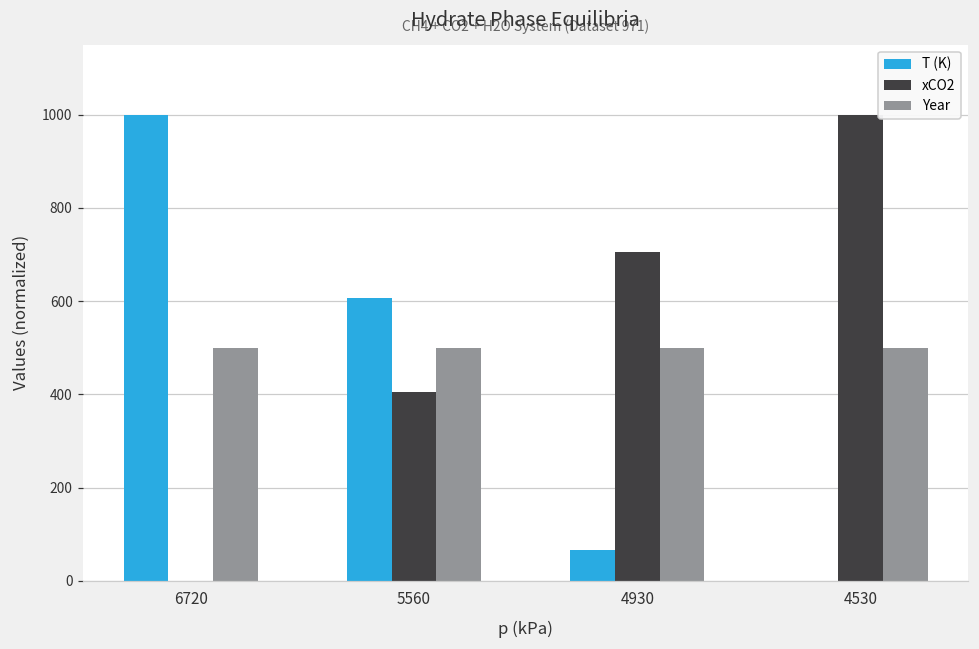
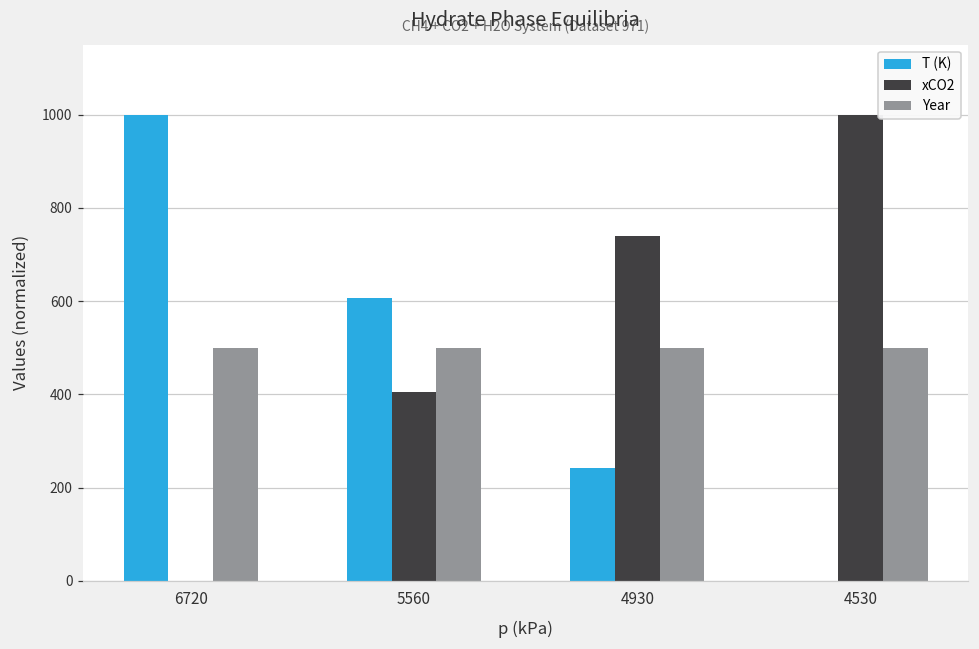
  {
    "T (K)": {
      "6720": 1000,
      "5560": 610,
-     "4930": 70,
+     "4930": 240,
      "4530": 0
    },
    "xCO2": {
      "6720": 0,
      "5560": 400,
-     "4930": 700,
+     "4930": 740,
      "4530": 1000
    },
    "Year": {
      "6720": 500,
      "5560": 500,
      "4930": 500,
      "4530": 500
    }
  }
